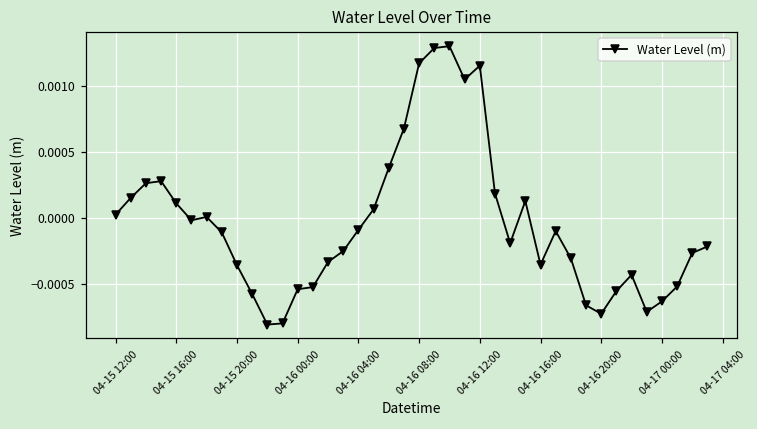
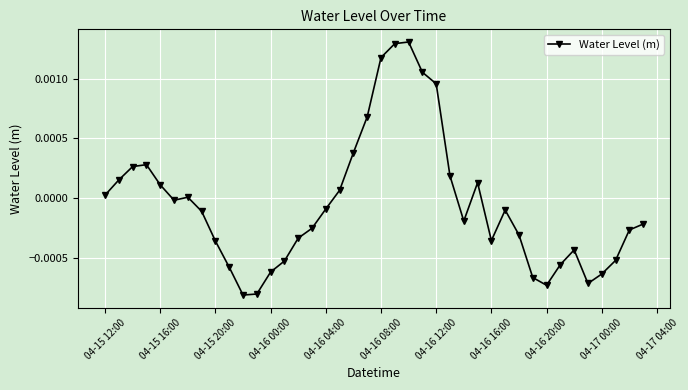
  {
    "04-15 12:00": 0.00003,
    "04-15 16:00": 0.00011,
    "04-15 20:00": -0.00036,
-   "04-16 00:00": -0.00054,
+   "04-16 00:00": -0.00062,
    "04-16 04:00": -0.00009,
    "04-16 08:00": 0.00117,
-   "04-16 12:00": 0.00116,
+   "04-16 12:00": 0.00096,
    "04-16 16:00": -0.00035,
    "04-16 20:00": -0.00073,
    "04-17 00:00": -0.00063
  }
